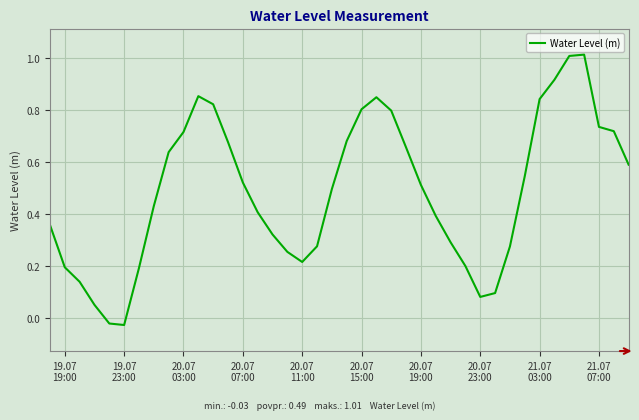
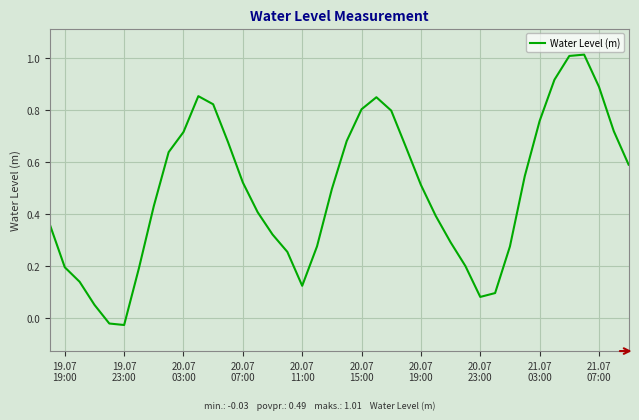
  {
    "19.07 19:00": 0.20,
    "19.07 23:00": -0.03,
    "20.07 03:00": 0.72,
    "20.07 07:00": 0.52,
-   "20.07 11:00": 0.22,
+   "20.07 11:00": 0.13,
    "20.07 15:00": 0.80,
    "20.07 19:00": 0.51,
    "20.07 23:00": 0.08,
-   "21.07 03:00": 0.84,
-   "21.07 07:00": 0.73
+   "21.07 03:00": 0.76,
+   "21.07 07:00": 0.89
  }
